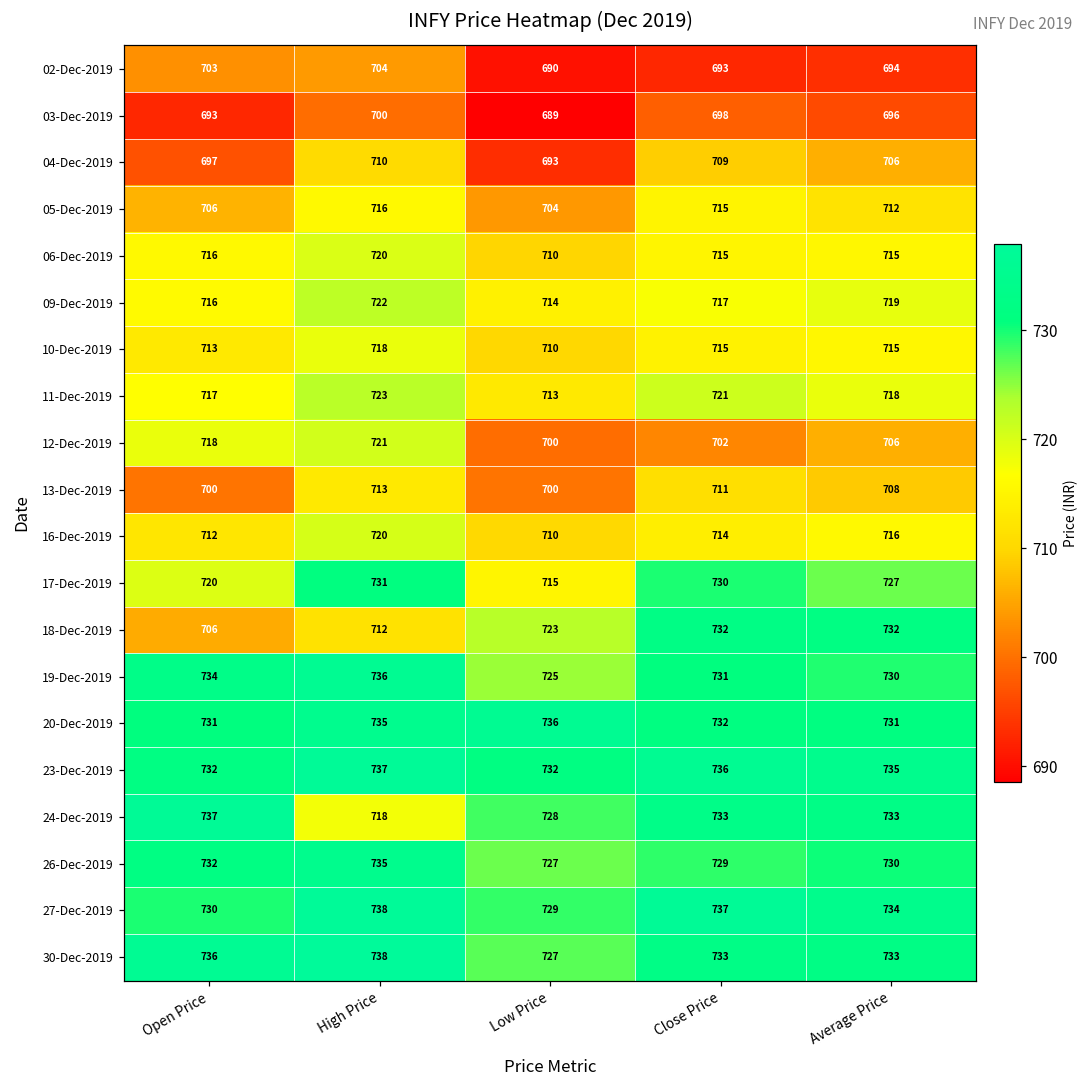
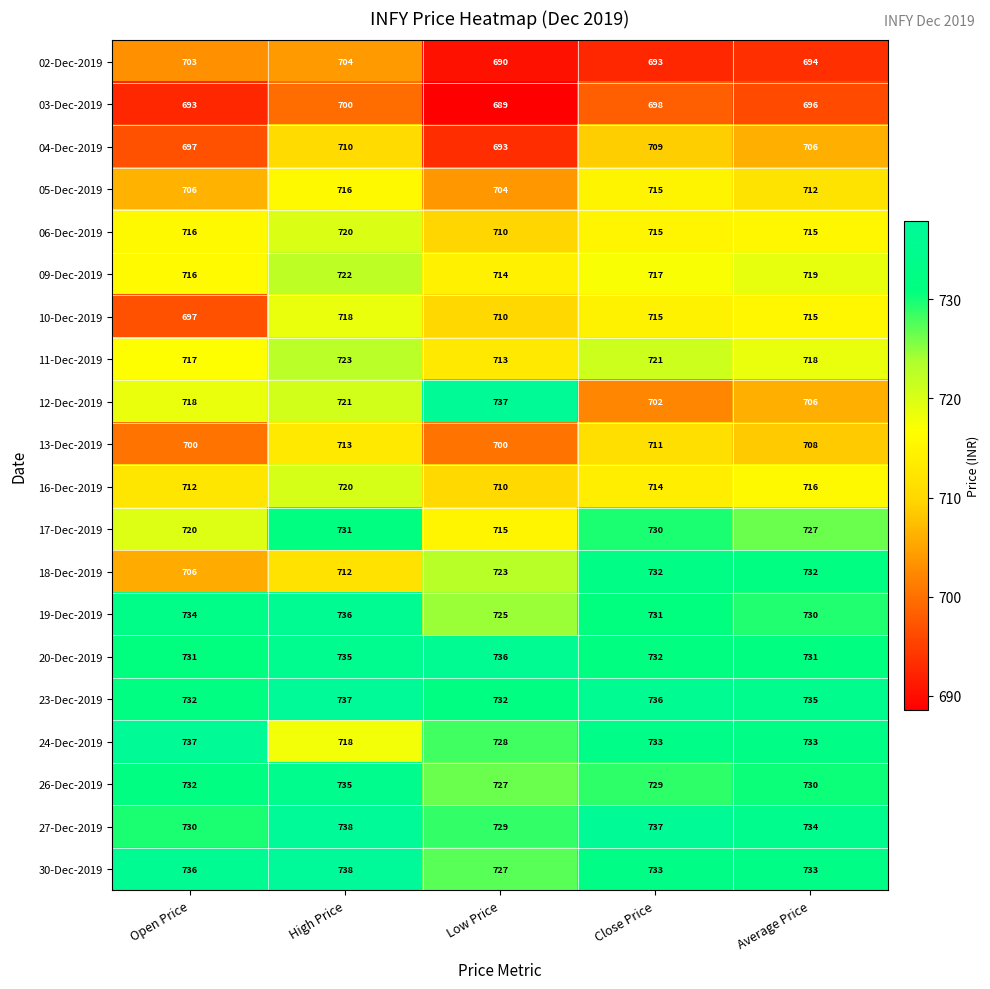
  {
    "02-Dec-2019": {
      "Open Price": 703,
      "High Price": 704,
      "Low Price": 690,
      "Close Price": 693,
      "Average Price": 694
    },
    "03-Dec-2019": {
      "Open Price": 693,
      "High Price": 700,
      "Low Price": 689,
      "Close Price": 698,
      "Average Price": 696
    },
    "04-Dec-2019": {
      "Open Price": 697,
      "High Price": 710,
      "Low Price": 693,
      "Close Price": 709,
      "Average Price": 706
    },
    "05-Dec-2019": {
      "Open Price": 706,
      "High Price": 716,
      "Low Price": 704,
      "Close Price": 715,
      "Average Price": 712
    },
    "06-Dec-2019": {
      "Open Price": 716,
      "High Price": 720,
      "Low Price": 710,
      "Close Price": 715,
      "Average Price": 715
    },
    "09-Dec-2019": {
      "Open Price": 716,
      "High Price": 722,
      "Low Price": 714,
      "Close Price": 717,
      "Average Price": 719
    },
    "10-Dec-2019": {
-     "Open Price": 713,
+     "Open Price": 697,
      "High Price": 718,
      "Low Price": 710,
      "Close Price": 715,
      "Average Price": 715
    },
    "11-Dec-2019": {
      "Open Price": 717,
      "High Price": 723,
      "Low Price": 713,
      "Close Price": 721,
      "Average Price": 718
    },
    "12-Dec-2019": {
      "Open Price": 718,
      "High Price": 721,
-     "Low Price": 700,
+     "Low Price": 737,
      "Close Price": 702,
      "Average Price": 706
    },
    "13-Dec-2019": {
      "Open Price": 700,
      "High Price": 713,
      "Low Price": 700,
      "Close Price": 711,
      "Average Price": 708
    },
    "16-Dec-2019": {
      "Open Price": 712,
      "High Price": 720,
      "Low Price": 710,
      "Close Price": 714,
      "Average Price": 716
    },
    "17-Dec-2019": {
      "Open Price": 720,
      "High Price": 731,
      "Low Price": 715,
      "Close Price": 730,
      "Average Price": 727
    },
    "18-Dec-2019": {
      "Open Price": 706,
      "High Price": 712,
      "Low Price": 723,
      "Close Price": 732,
      "Average Price": 732
    },
    "19-Dec-2019": {
      "Open Price": 734,
      "High Price": 736,
      "Low Price": 725,
      "Close Price": 731,
      "Average Price": 730
    },
    "20-Dec-2019": {
      "Open Price": 731,
      "High Price": 735,
      "Low Price": 736,
      "Close Price": 732,
      "Average Price": 731
    },
    "23-Dec-2019": {
      "Open Price": 732,
      "High Price": 737,
      "Low Price": 732,
      "Close Price": 736,
      "Average Price": 735
    },
    "24-Dec-2019": {
      "Open Price": 737,
      "High Price": 718,
      "Low Price": 728,
      "Close Price": 733,
      "Average Price": 733
    },
    "26-Dec-2019": {
      "Open Price": 732,
      "High Price": 735,
      "Low Price": 727,
      "Close Price": 729,
      "Average Price": 730
    },
    "27-Dec-2019": {
      "Open Price": 730,
      "High Price": 738,
      "Low Price": 729,
      "Close Price": 737,
      "Average Price": 734
    },
    "30-Dec-2019": {
      "Open Price": 736,
      "High Price": 738,
      "Low Price": 727,
      "Close Price": 733,
      "Average Price": 733
    }
  }
